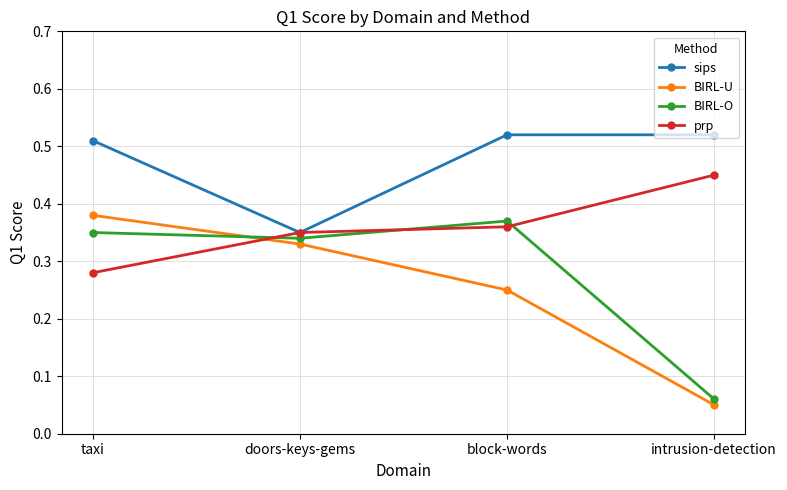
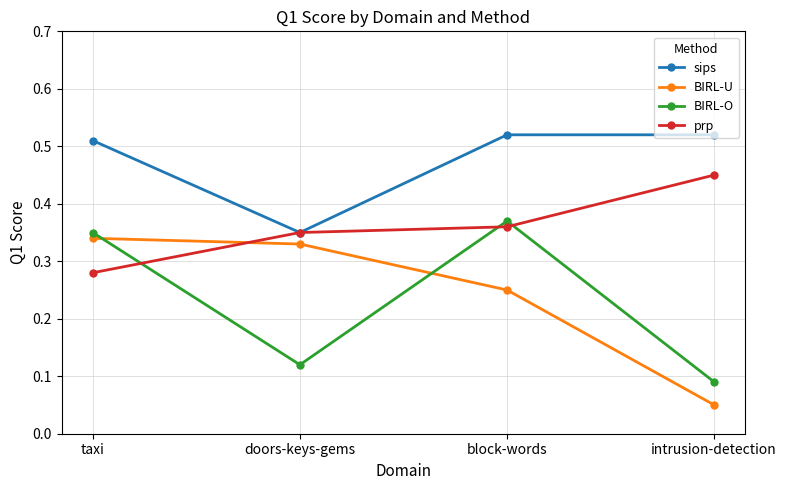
  {
    "sips": {
      "taxi": 0.51,
      "block-words": 0.52
    },
    "BIRL-U": {
-     "taxi": 0.38,
+     "taxi": 0.34,
      "doors-keys-gems": 0.33,
      "block-words": 0.25,
      "intrusion-detection": 0.05
    },
    "BIRL-O": {
      "taxi": 0.35,
-     "doors-keys-gems": 0.34,
+     "doors-keys-gems": 0.12,
      "block-words": 0.37,
-     "intrusion-detection": 0.06
+     "intrusion-detection": 0.09
    },
    "prp": {
      "taxi": 0.28,
      "block-words": 0.36,
      "intrusion-detection": 0.45
    }
  }
